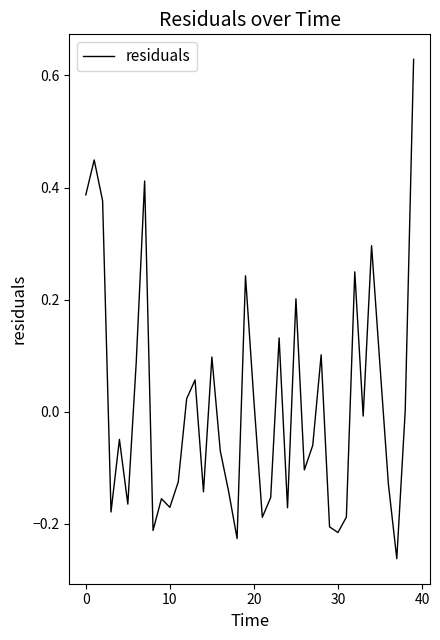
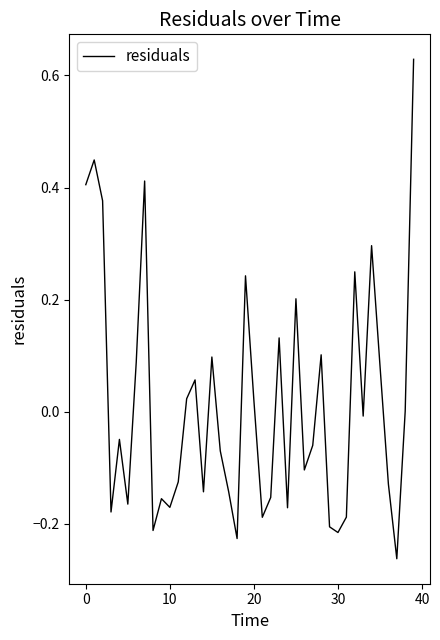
  {
-   "0": 0.39,
+   "0": 0.41,
    "10": -0.17,
    "20": 0.02,
    "30": -0.22
  }
